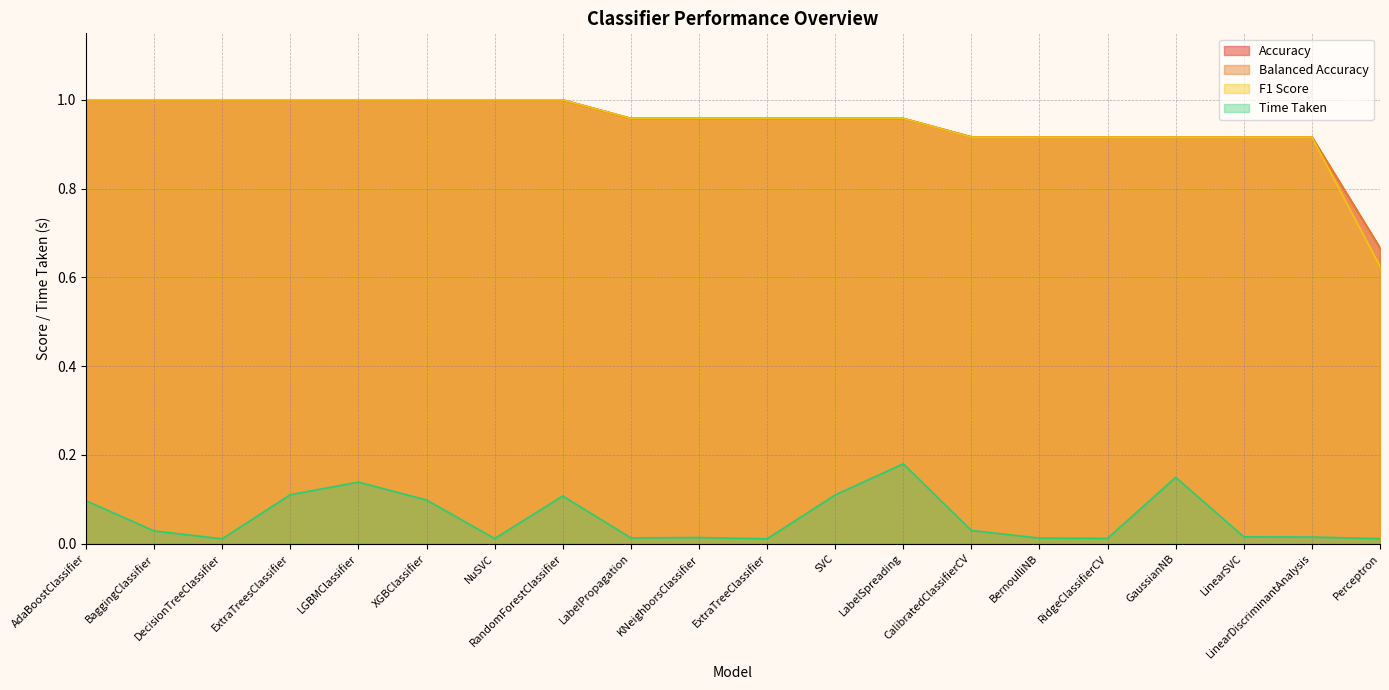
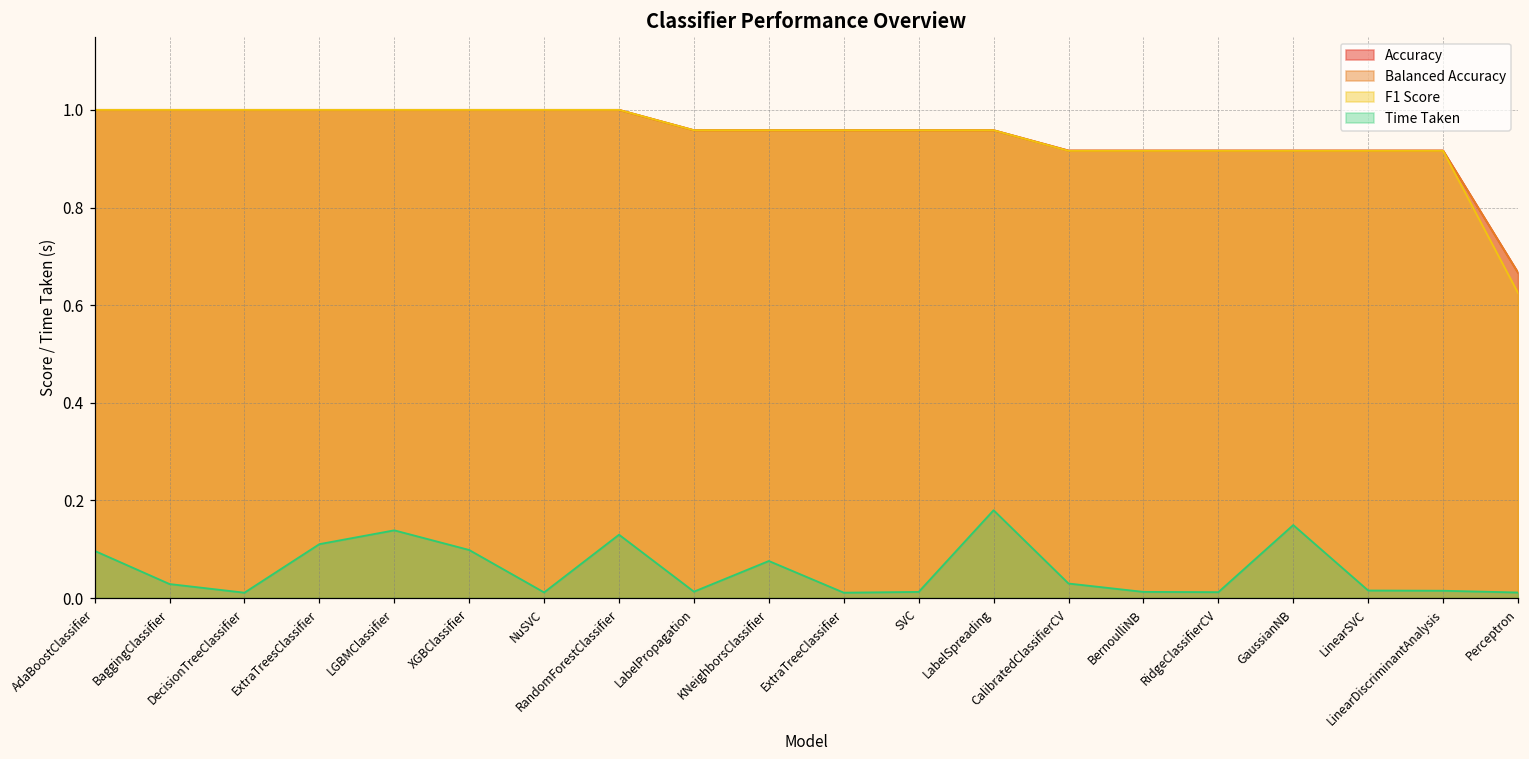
  {
    "Time Taken": {
      "AdaBoostClassifier": 0.10,
      "BaggingClassifier": 0.03,
      "DecisionTreeClassifier": 0.01,
      "ExtraTreesClassifier": 0.11,
      "LGBMClassifier": 0.14,
      "XGBClassifier": 0.10,
      "NuSVC": 0.01,
-     "RandomForestClassifier": 0.11,
+     "RandomForestClassifier": 0.13,
      "LabelPropagation": 0.01,
-     "KNeighborsClassifier": 0.01,
+     "KNeighborsClassifier": 0.08,
      "ExtraTreeClassifier": 0.01,
-     "SVC": 0.11,
+     "SVC": 0.01,
      "LabelSpreading": 0.18,
      "CalibratedClassifierCV": 0.03,
      "BernoulliNB": 0.01,
      "RidgeClassifierCV": 0.01,
      "GaussianNB": 0.15,
      "LinearSVC": 0.02,
      "LinearDiscriminantAnalysis": 0.01,
      "Perceptron": 0.01
    }
  }
